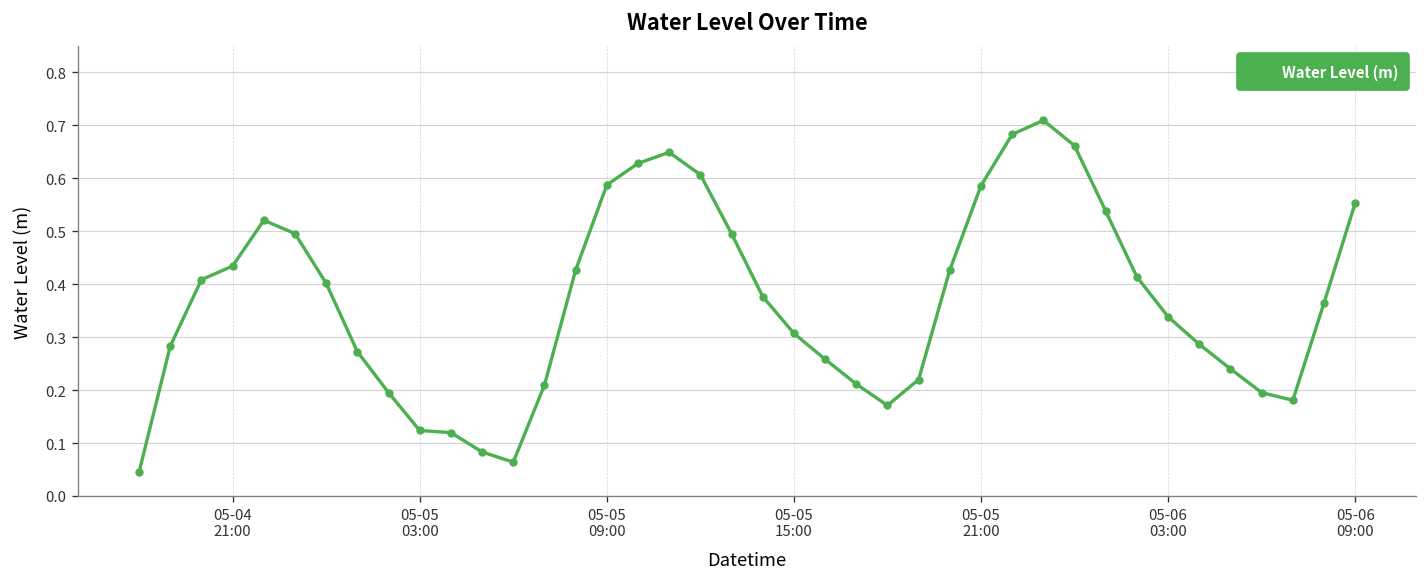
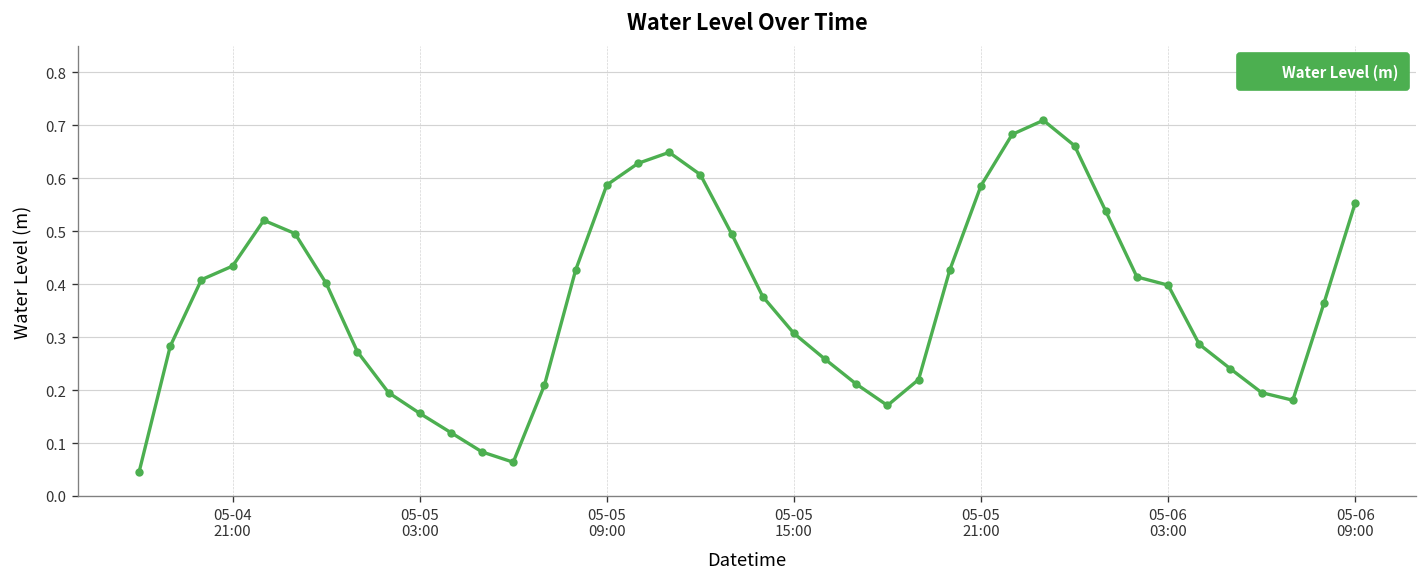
  {
    "05-04 21:00": 0.43,
-   "05-05 03:00": 0.12,
+   "05-05 03:00": 0.16,
    "05-05 09:00": 0.59,
    "05-05 15:00": 0.31,
    "05-05 21:00": 0.59,
-   "05-06 03:00": 0.34,
+   "05-06 03:00": 0.40,
    "05-06 09:00": 0.55
  }
